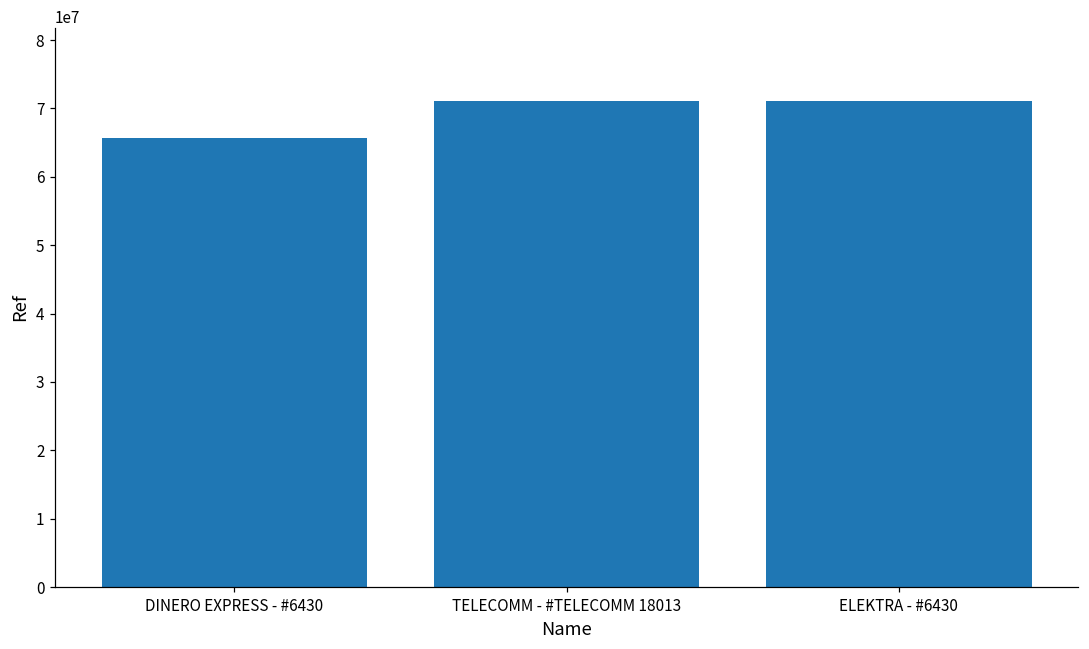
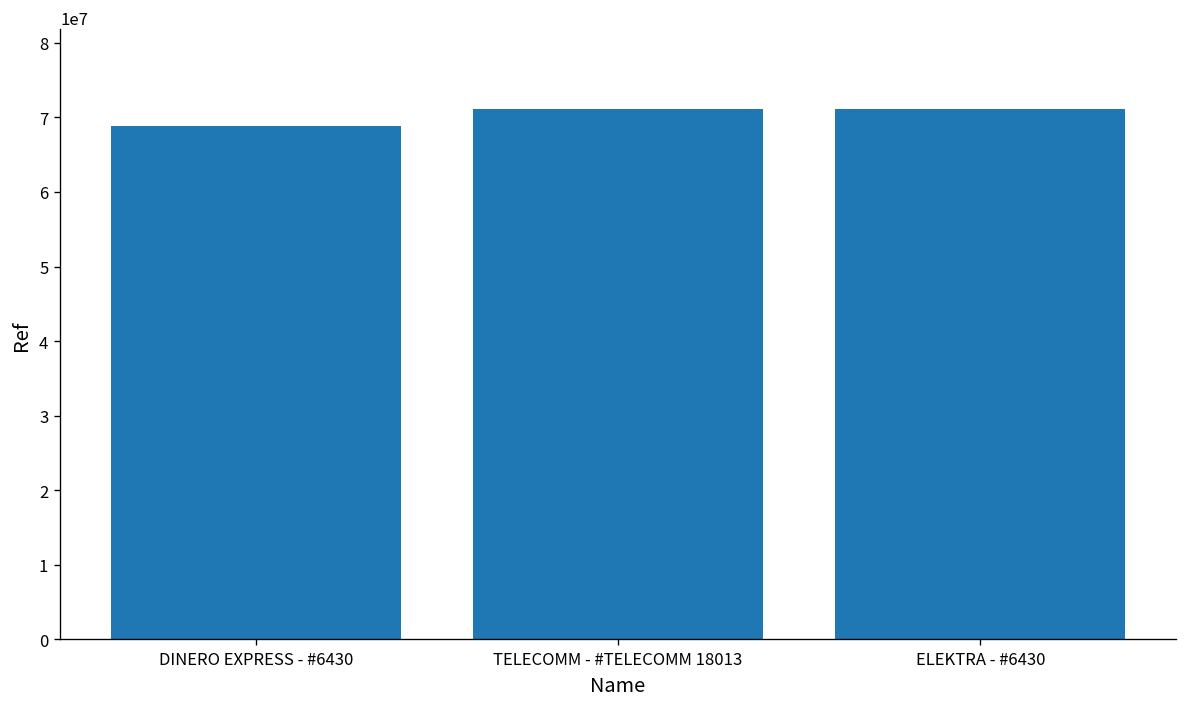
  {
-   "DINERO EXPRESS - #6430": 66000000,
+   "DINERO EXPRESS - #6430": 69000000,
    "TELECOMM - #TELECOMM 18013": 71000000,
    "ELEKTRA - #6430": 71000000
  }
